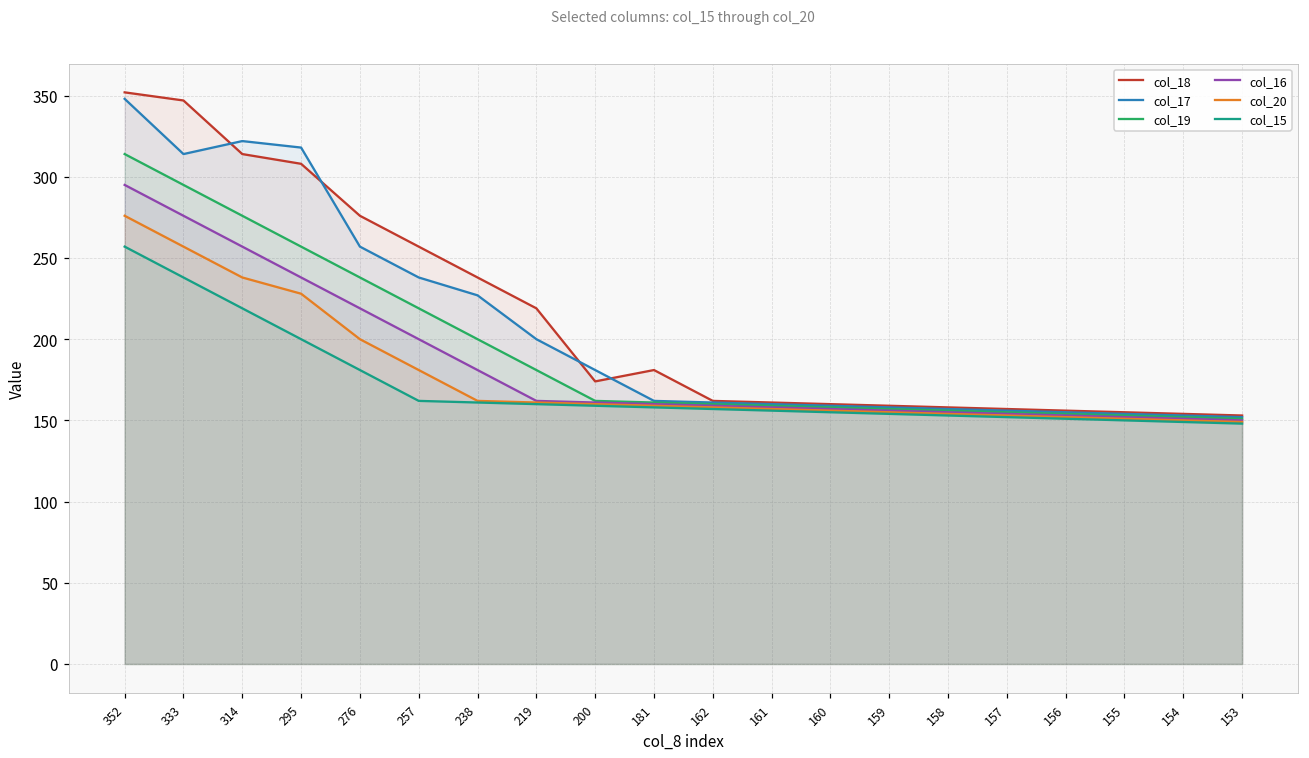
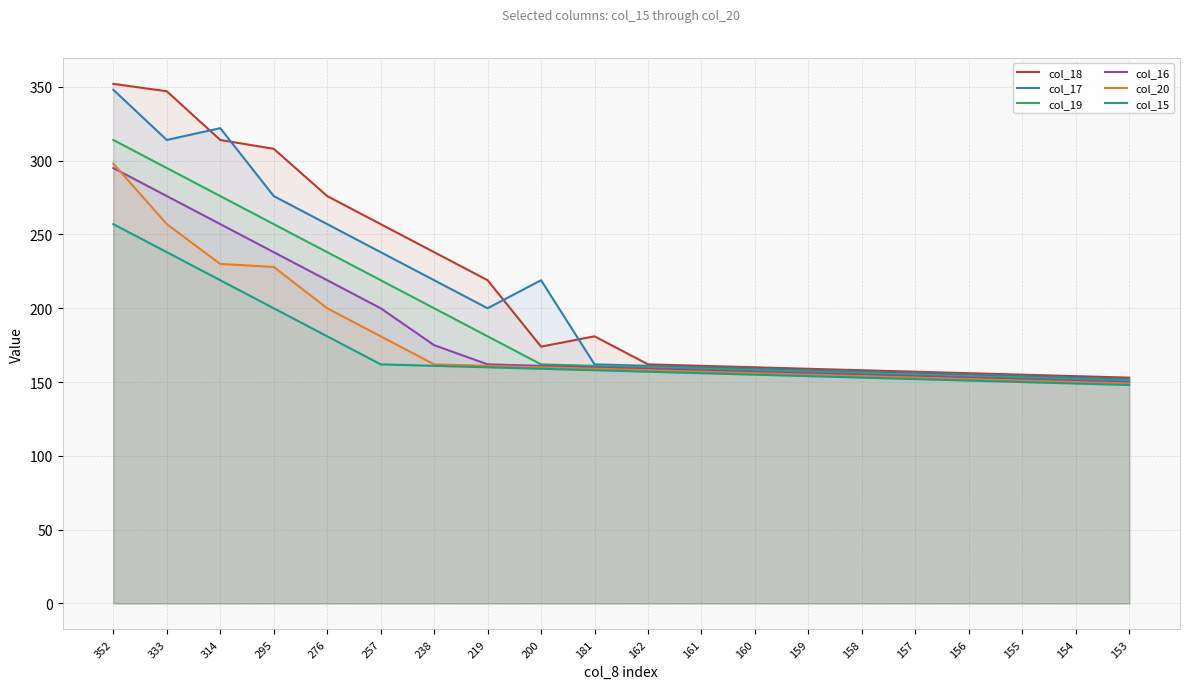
  {
    "col_18": {
      "352": 352,
      "333": 347,
      "314": 314,
      "295": 308,
      "276": 276,
      "257": 257,
      "238": 238,
      "219": 219,
      "200": 174,
      "181": 181
    },
    "col_17": {
      "352": 348,
      "333": 314,
      "314": 322,
-     "295": 318,
+     "295": 276,
      "276": 257,
      "257": 238,
-     "238": 227,
+     "238": 219,
      "219": 200,
-     "200": 181
+     "200": 219
    },
    "col_16": {
      "352": 295,
      "333": 276,
      "314": 257,
      "295": 238,
      "276": 219,
      "257": 200,
-     "238": 181
+     "238": 175
    },
    "col_20": {
-     "352": 276,
+     "352": 298,
      "333": 257,
-     "314": 238,
+     "314": 230,
      "295": 228,
      "276": 200,
      "257": 181
    }
  }
